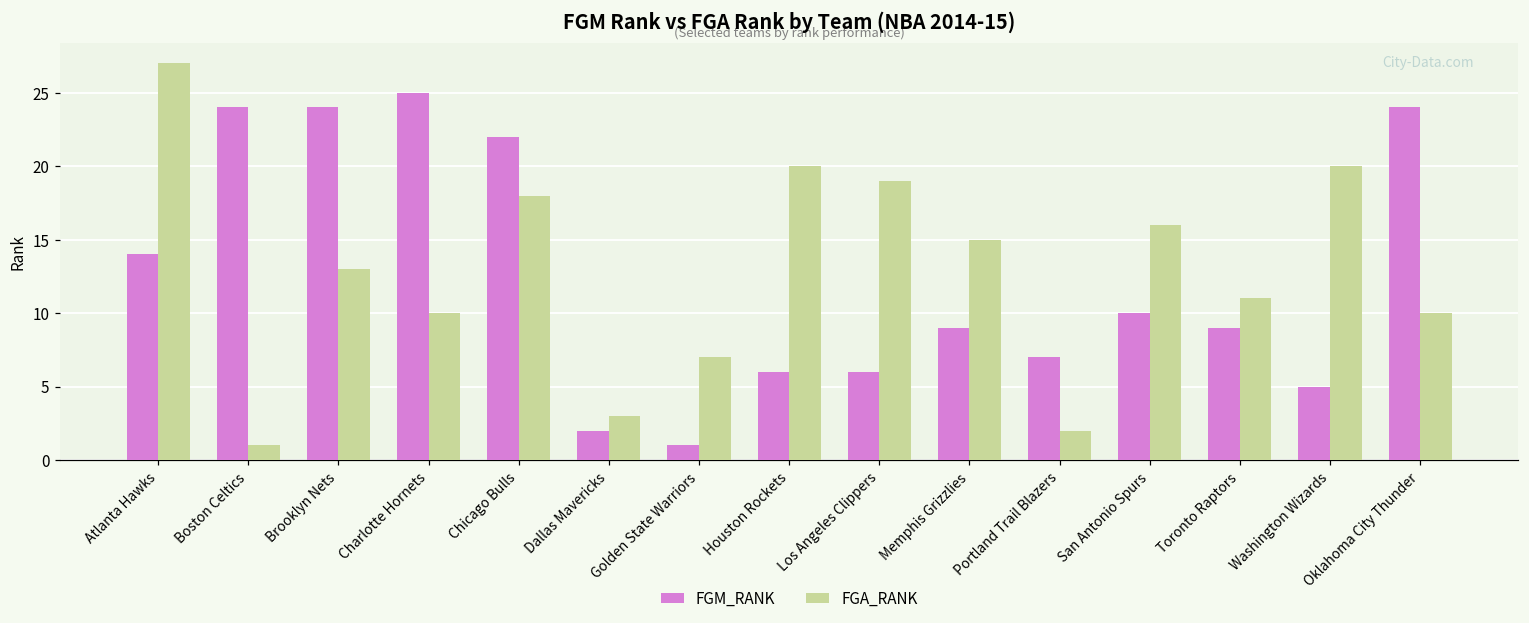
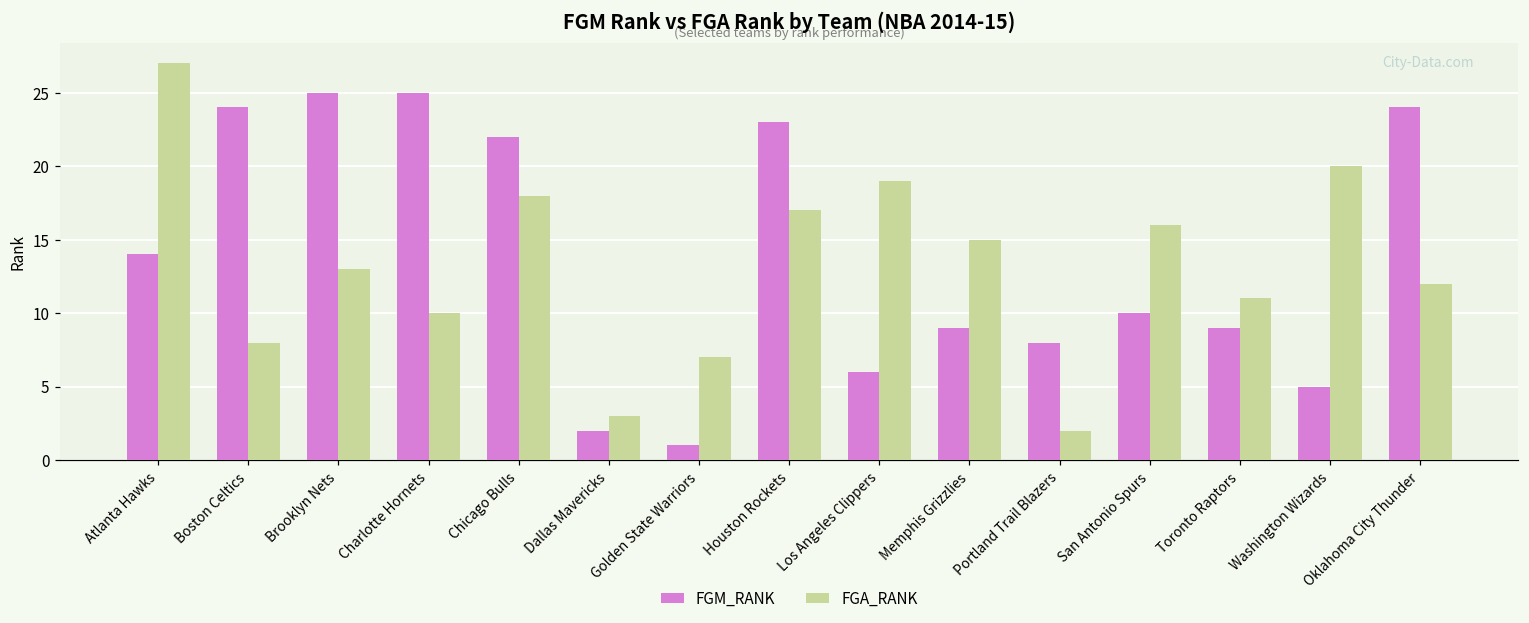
  {
    "FGM_RANK": {
      "Atlanta Hawks": 14,
      "Boston Celtics": 24,
-     "Brooklyn Nets": 24,
+     "Brooklyn Nets": 25,
      "Charlotte Hornets": 25,
      "Chicago Bulls": 22,
      "Dallas Mavericks": 2,
      "Golden State Warriors": 1,
-     "Houston Rockets": 6,
+     "Houston Rockets": 23,
      "Los Angeles Clippers": 6,
      "Memphis Grizzlies": 9,
-     "Portland Trail Blazers": 7,
+     "Portland Trail Blazers": 8,
      "San Antonio Spurs": 10,
      "Toronto Raptors": 9,
      "Washington Wizards": 5,
      "Oklahoma City Thunder": 24
    },
    "FGA_RANK": {
      "Atlanta Hawks": 27,
-     "Boston Celtics": 1,
+     "Boston Celtics": 8,
      "Brooklyn Nets": 13,
      "Charlotte Hornets": 10,
      "Chicago Bulls": 18,
      "Dallas Mavericks": 3,
      "Golden State Warriors": 7,
-     "Houston Rockets": 20,
+     "Houston Rockets": 17,
      "Los Angeles Clippers": 19,
      "Memphis Grizzlies": 15,
      "Portland Trail Blazers": 2,
      "San Antonio Spurs": 16,
      "Toronto Raptors": 11,
      "Washington Wizards": 20,
-     "Oklahoma City Thunder": 10
+     "Oklahoma City Thunder": 12
    }
  }
